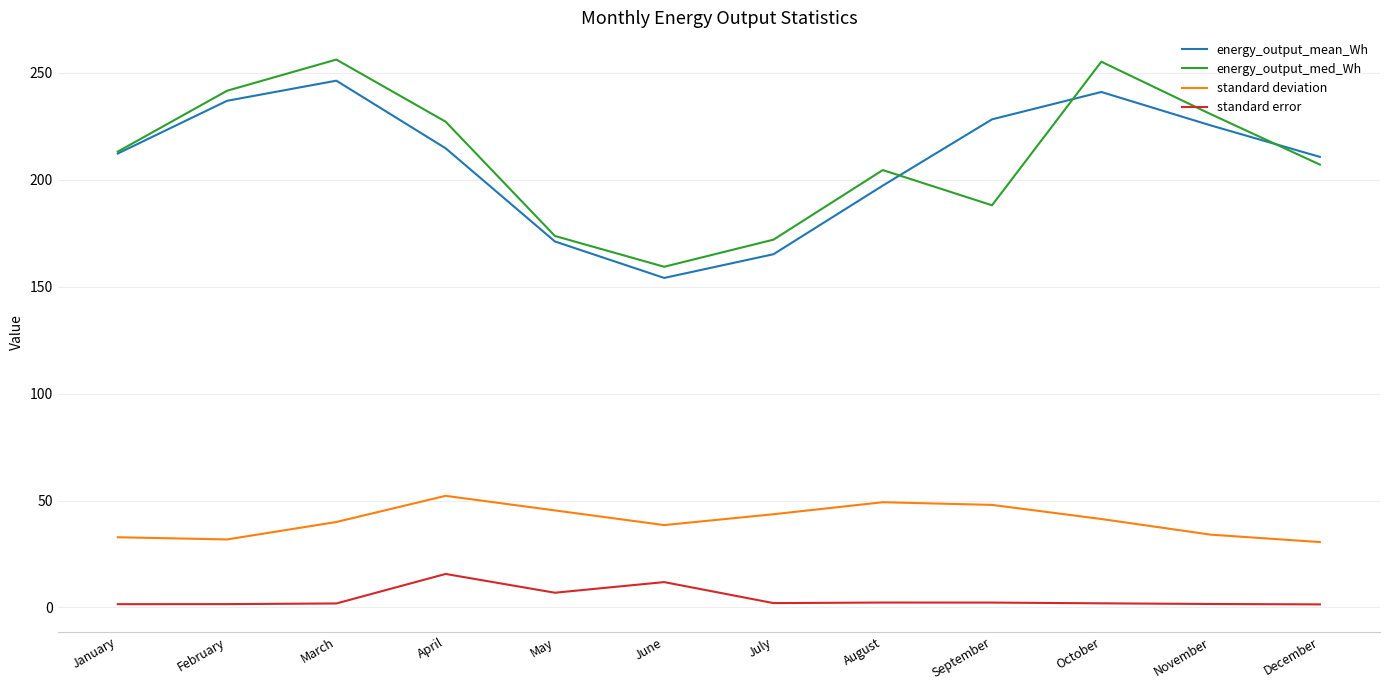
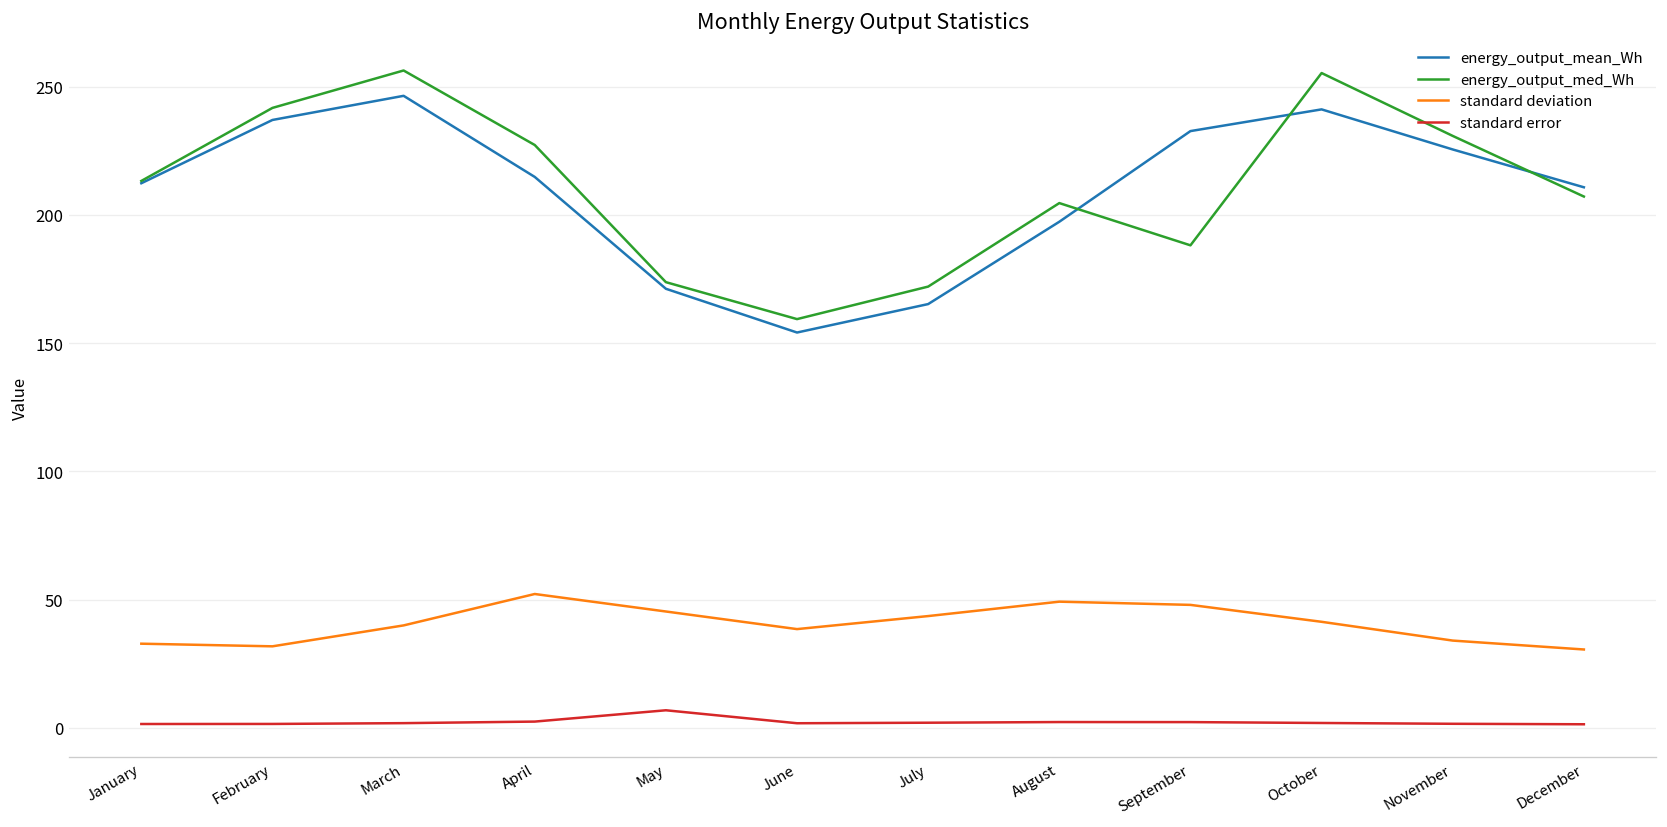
  {
    "energy_output_mean_Wh": {
      "February": 237,
      "March": 246,
      "April": 215,
      "May": 171,
      "June": 154,
      "July": 165,
      "August": 197,
-     "September": 228,
+     "September": 233,
      "October": 241,
      "November": 225,
      "December": 211
    },
    "energy_output_med_Wh": {
      "February": 242,
      "March": 256,
      "April": 227,
      "May": 174,
      "June": 159,
      "July": 172,
      "August": 205,
      "September": 188,
      "October": 255,
      "November": 231,
      "December": 207
    },
    "standard deviation": {
      "January": 33,
      "February": 32,
      "March": 40,
      "April": 52,
      "May": 45,
      "June": 39,
      "July": 44,
      "August": 49,
      "September": 48,
      "October": 41,
      "November": 34,
      "December": 31
    },
    "standard error": {
      "January": 2,
      "February": 2,
      "March": 2,
-     "April": 16,
+     "April": 2,
      "May": 7,
-     "June": 12,
+     "June": 2,
      "July": 2,
      "August": 2,
      "September": 2,
      "October": 2,
      "November": 2,
      "December": 1
    }
  }
